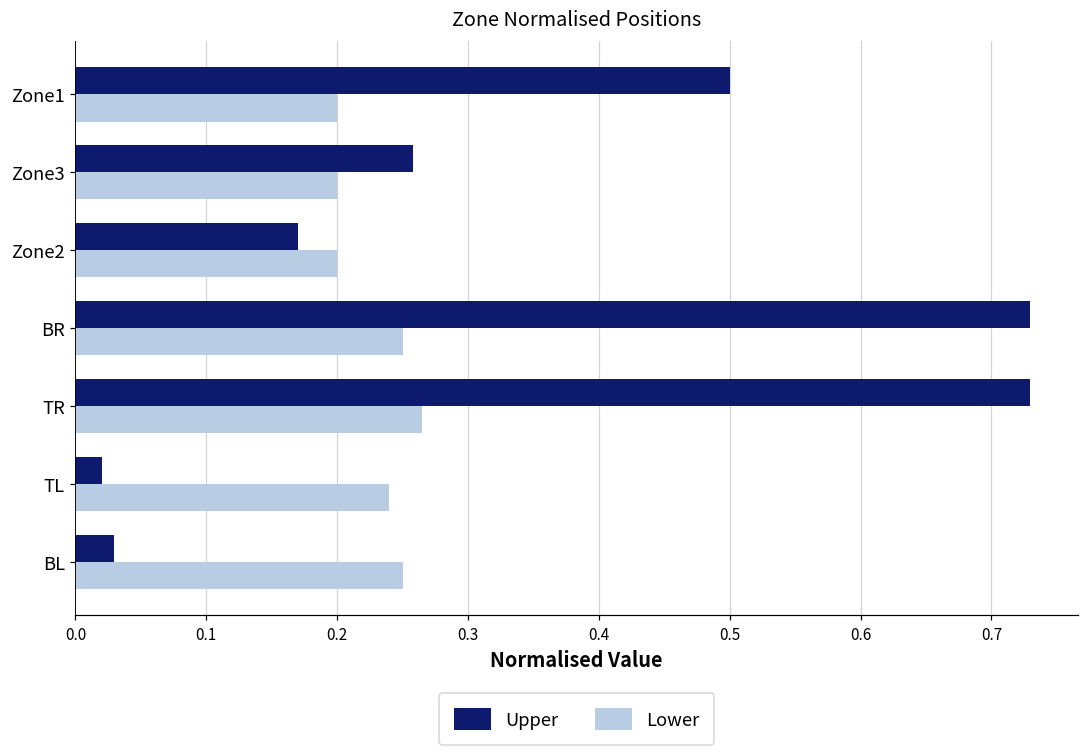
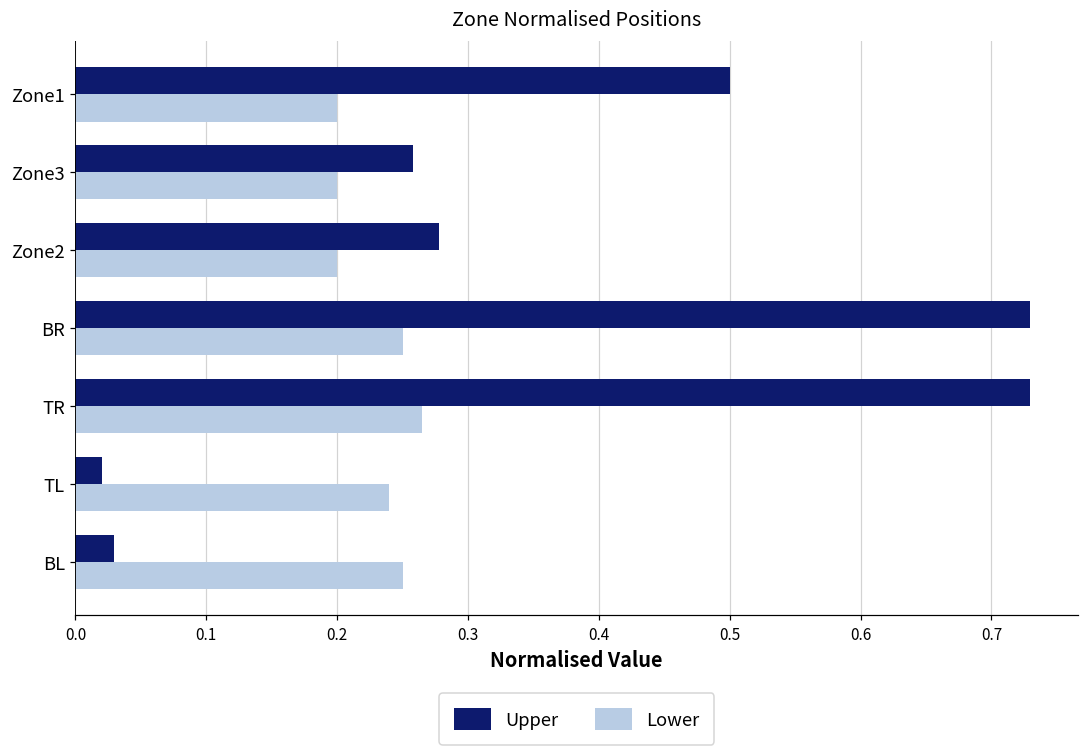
  {
    "Upper": {
      "Zone1": 0.500,
      "Zone3": 0.258,
-     "Zone2": 0.170,
+     "Zone2": 0.278,
      "BR": 0.730,
      "TR": 0.730,
      "TL": 0.020,
      "BL": 0.030
    },
    "Lower": {
      "Zone1": 0.200,
      "Zone3": 0.200,
      "Zone2": 0.200,
      "BR": 0.250,
      "TR": 0.265,
      "TL": 0.240,
      "BL": 0.250
    }
  }
